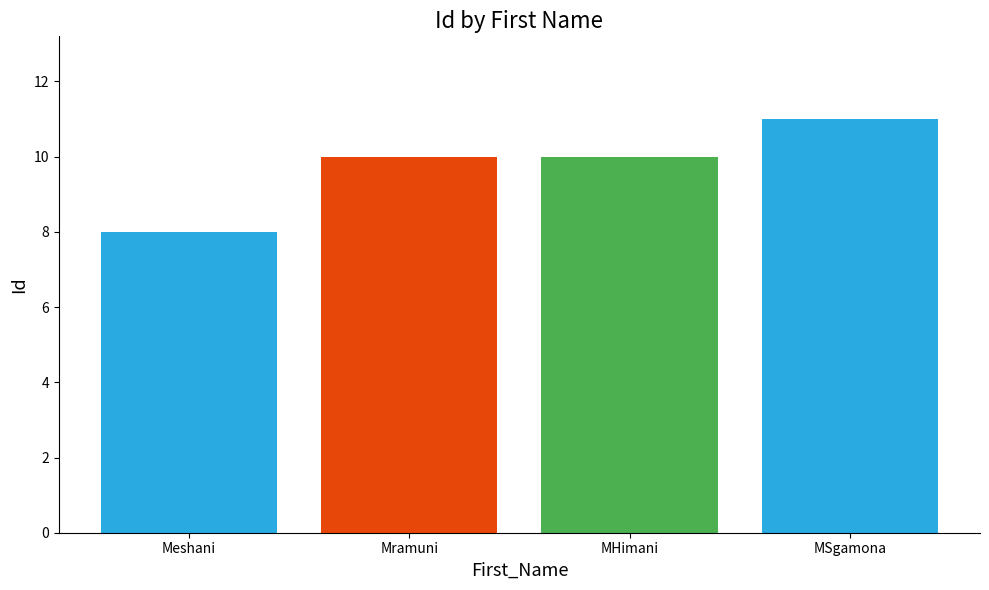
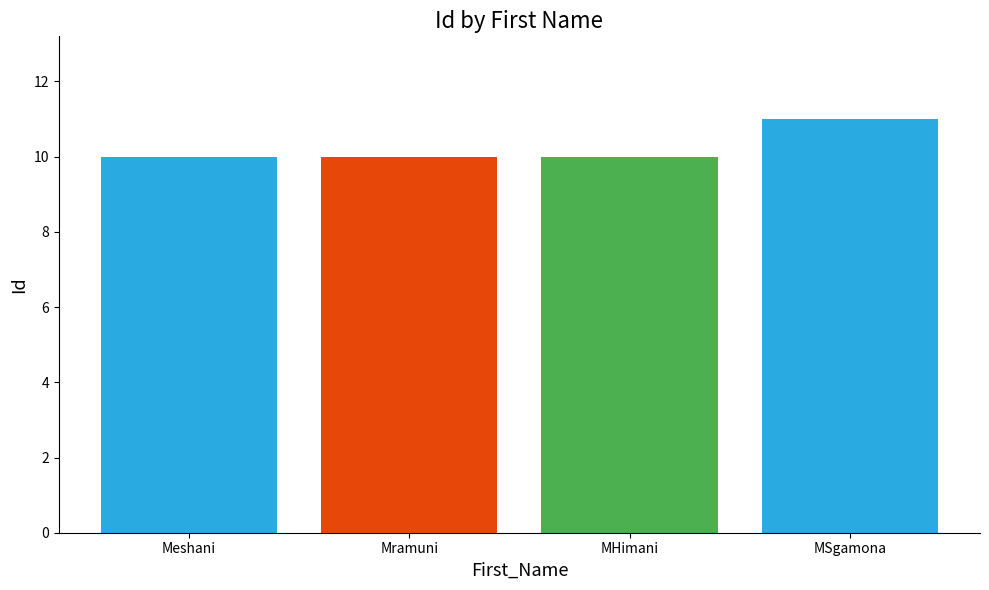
  {
-   "Meshani": 8,
+   "Meshani": 10,
    "Mramuni": 10,
    "MHimani": 10,
    "MSgamona": 11
  }
